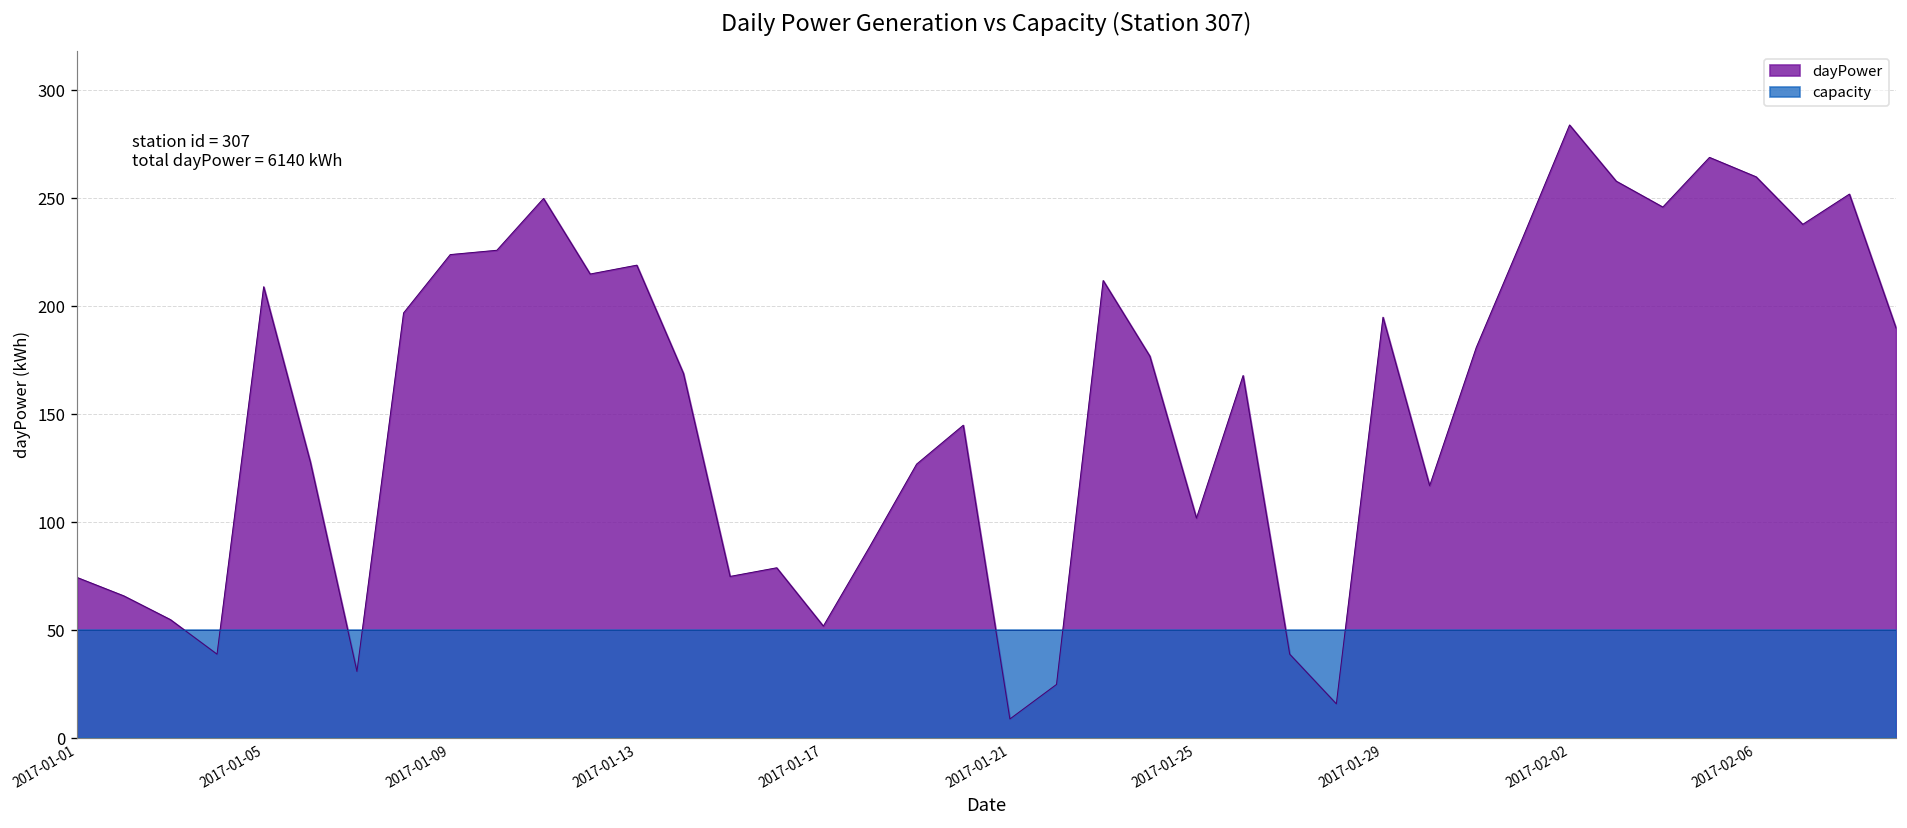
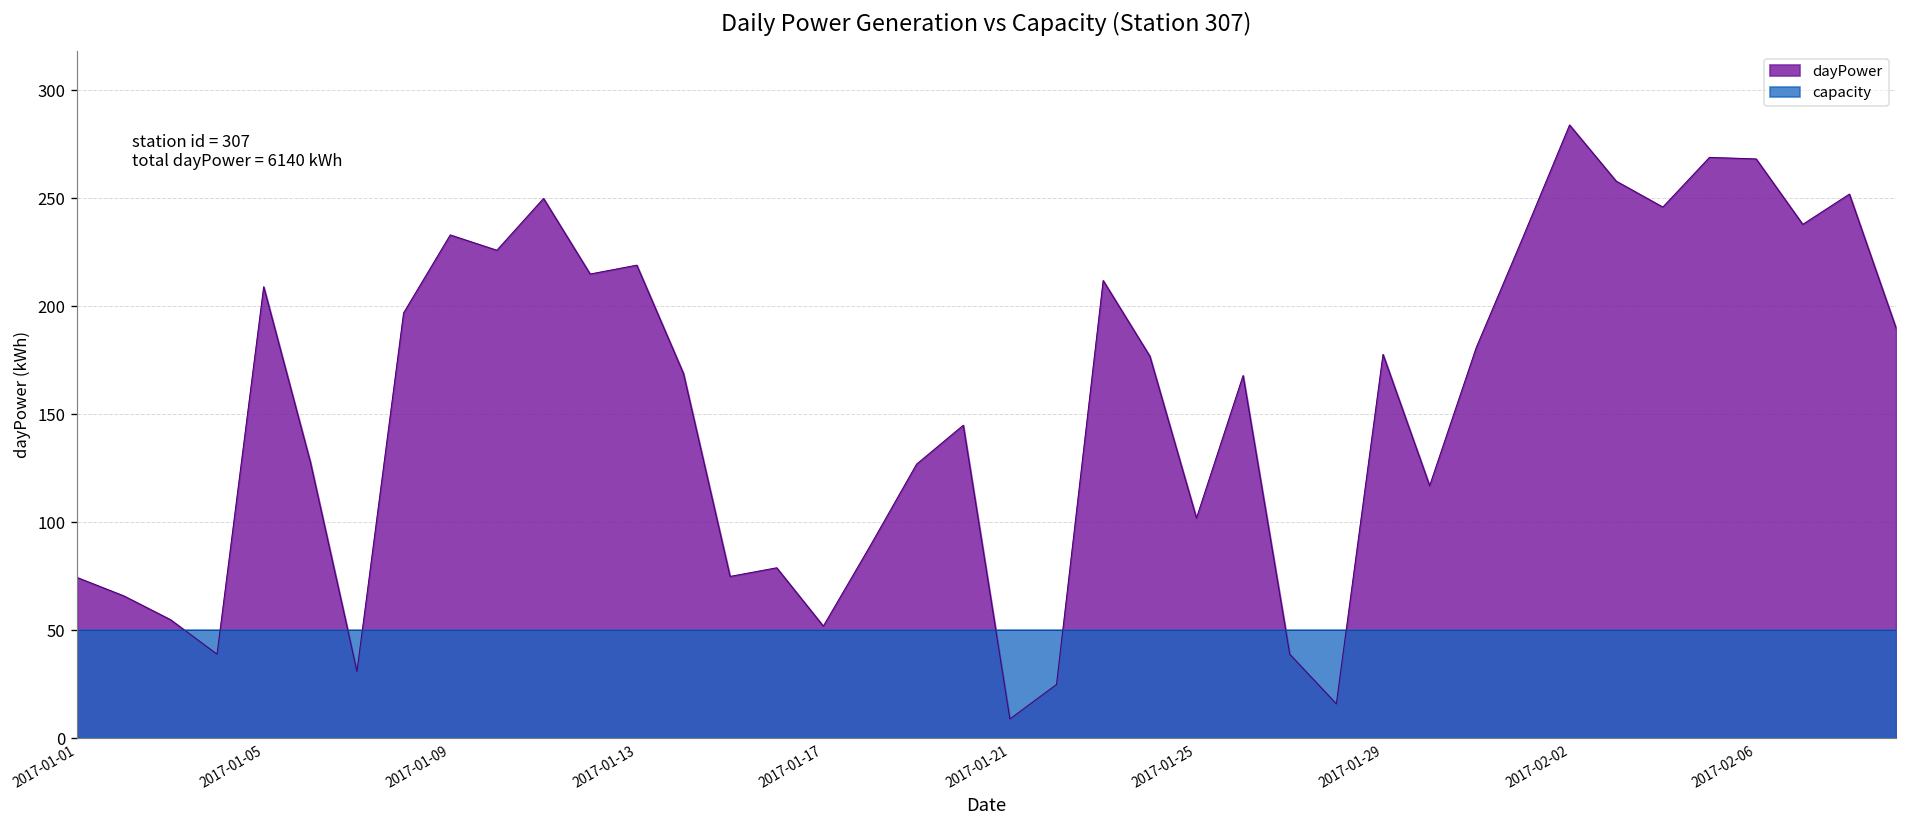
  {
    "dayPower": {
      "2017-01-01": 75,
      "2017-01-05": 209,
-     "2017-01-09": 224,
+     "2017-01-09": 233,
      "2017-01-13": 219,
      "2017-01-17": 52,
      "2017-01-21": 9,
      "2017-01-25": 102,
-     "2017-01-29": 195,
+     "2017-01-29": 178,
      "2017-02-02": 284,
-     "2017-02-06": 260
+     "2017-02-06": 268
    },
    "capacity": {
      "2017-01-01": 50,
      "2017-01-05": 50,
      "2017-01-09": 50,
      "2017-01-13": 50,
      "2017-01-17": 50,
      "2017-01-21": 50,
      "2017-01-25": 50,
      "2017-01-29": 50,
      "2017-02-02": 50,
      "2017-02-06": 50
    }
  }
